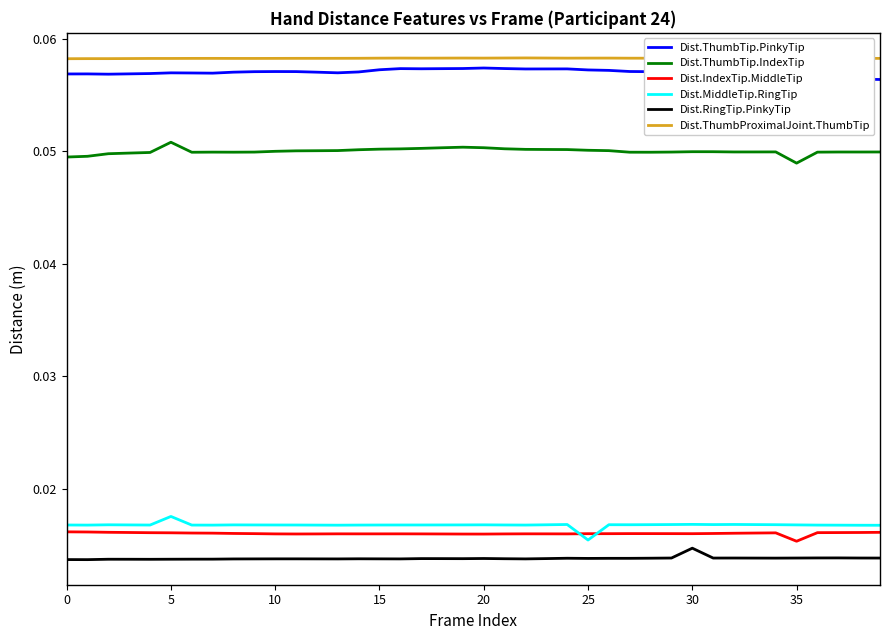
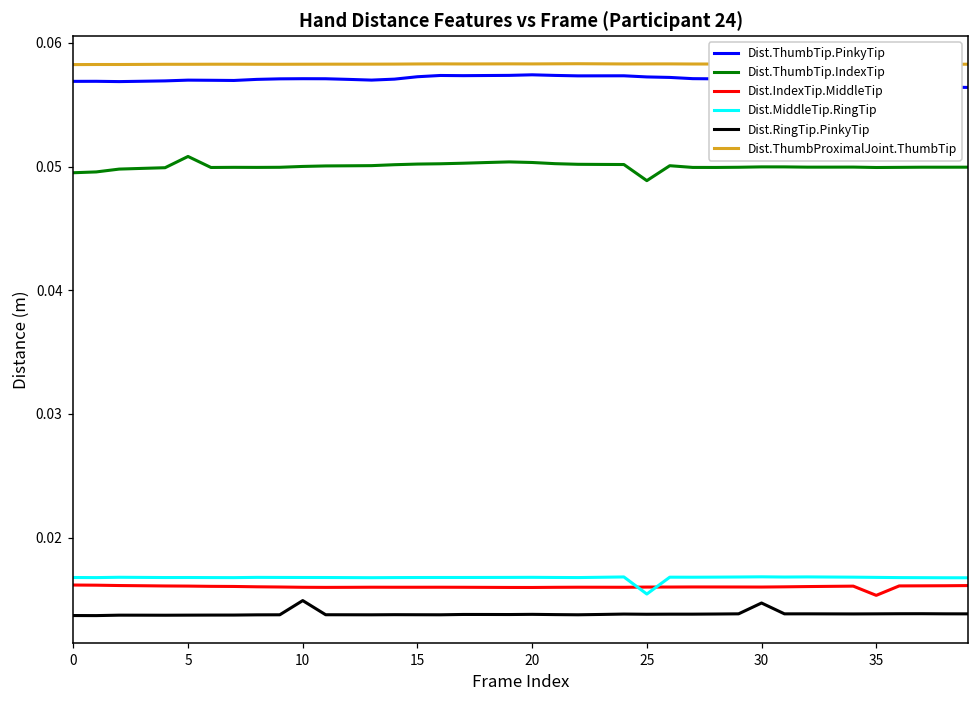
  {
    "Dist.ThumbTip.PinkyTip": {
      "0": 0.0569,
      "5": 0.0570,
      "10": 0.0571,
      "15": 0.0573,
      "20": 0.0574,
      "25": 0.0572
    },
    "Dist.ThumbTip.IndexTip": {
      "0": 0.0495,
      "5": 0.0508,
      "10": 0.0500,
      "15": 0.0502,
      "20": 0.0503,
-     "25": 0.0501,
+     "25": 0.0489,
      "30": 0.0500,
-     "35": 0.0490
+     "35": 0.0499
    },
    "Dist.IndexTip.MiddleTip": {
      "0": 0.0162,
      "5": 0.0161,
      "10": 0.0160,
      "15": 0.0160,
      "20": 0.0160,
      "25": 0.0160,
      "30": 0.0160,
      "35": 0.0153
    },
    "Dist.MiddleTip.RingTip": {
      "0": 0.0168,
-     "5": 0.0175,
+     "5": 0.0168,
      "10": 0.0168,
      "15": 0.0168,
      "20": 0.0168,
      "25": 0.0154,
      "30": 0.0168,
      "35": 0.0168
    },
    "Dist.RingTip.PinkyTip": {
      "0": 0.0137,
      "5": 0.0137,
-     "10": 0.0138,
+     "10": 0.0149,
      "15": 0.0138,
      "20": 0.0138,
      "25": 0.0138,
      "30": 0.0147,
      "35": 0.0138
    },
    "Dist.ThumbProximalJoint.ThumbTip": {
      "0": 0.0582,
      "5": 0.0583,
      "10": 0.0583,
      "15": 0.0583,
      "20": 0.0583,
      "25": 0.0583
    }
  }
